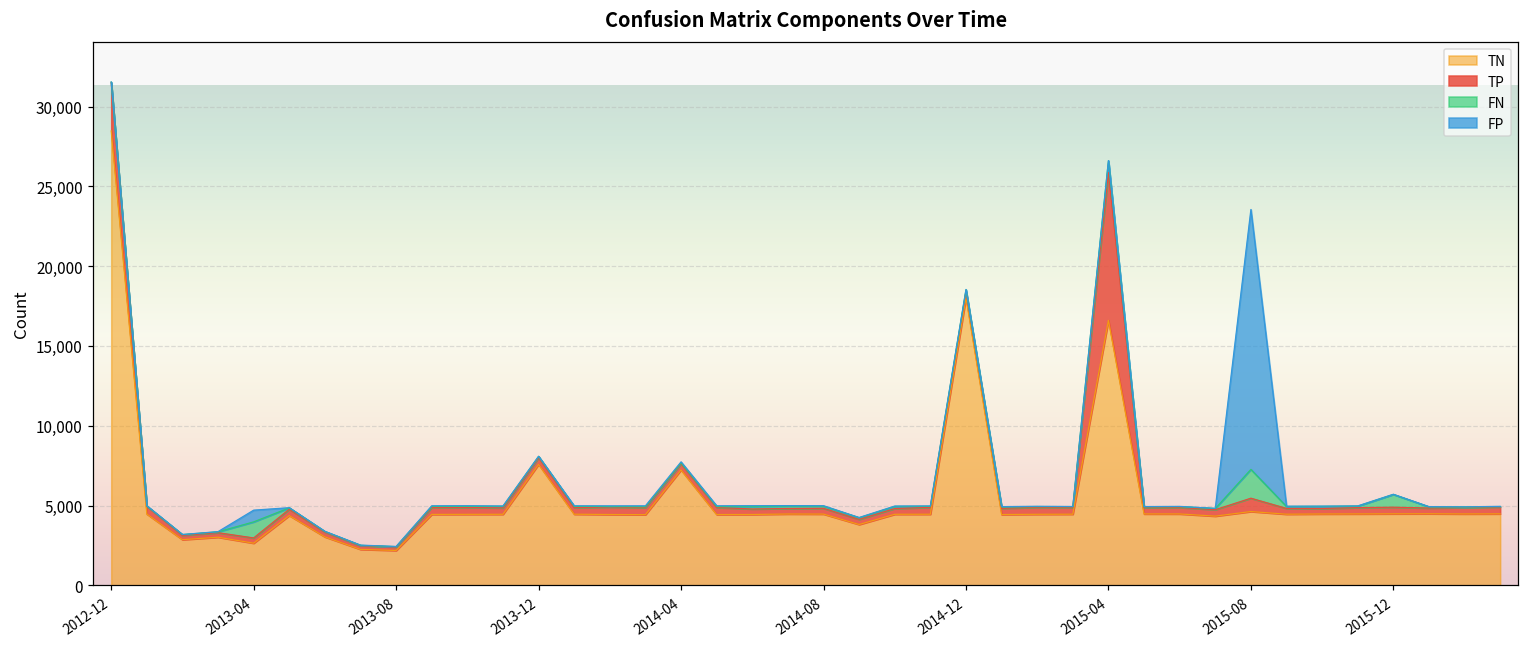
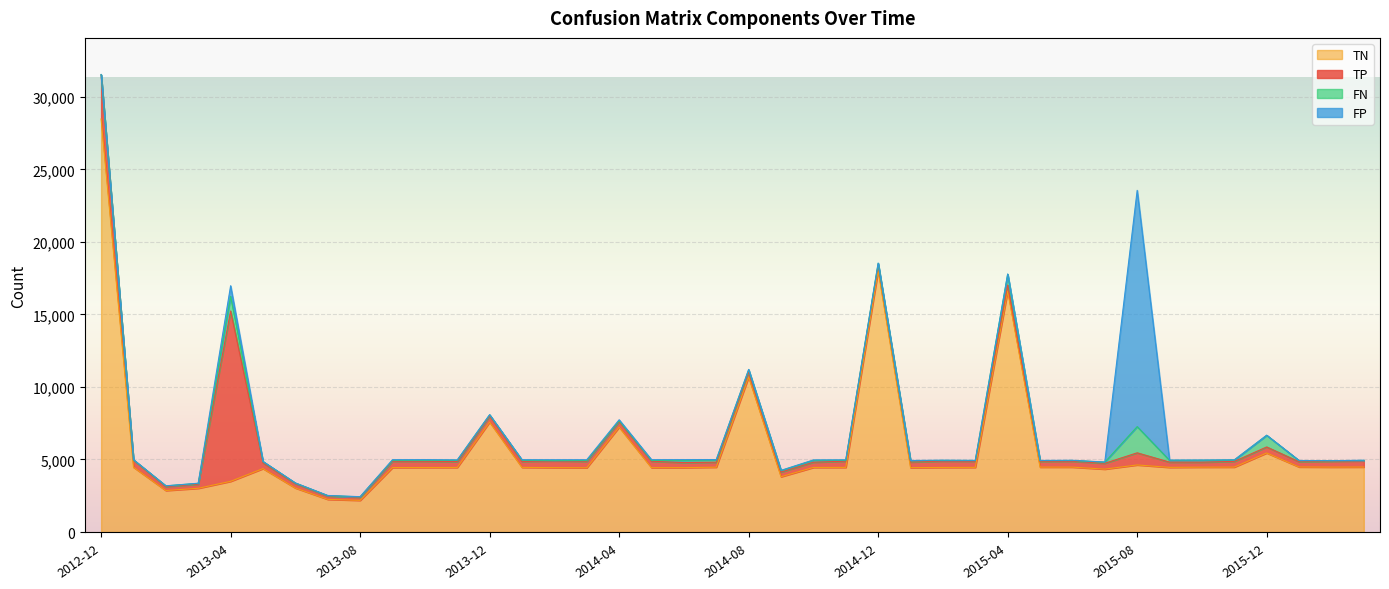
  {
    "TN": {
      "2012-12": "28,500",
-     "2013-04": "2,600",
+     "2013-04": "3,500",
      "2013-08": "2,200",
      "2013-12": "7,600",
      "2014-04": "7,200",
-     "2014-08": "4,500",
+     "2014-08": "10,700",
      "2014-12": "18,000",
      "2015-04": "16,600",
      "2015-08": "4,600",
-     "2015-12": "4,500"
+     "2015-12": "5,400"
    },
    "TP": {
-     "2013-04": "300",
-     "2015-04": "9,300",
+     "2013-04": "11,700",
+     "2015-04": "400",
      "2015-08": "800",
      "2015-12": "400"
    },
    "FN": {
      "2013-04": "1,000",
      "2015-08": "1,800"
    },
    "FP": {
      "2013-04": "700",
      "2015-08": "16,300"
    }
  }
